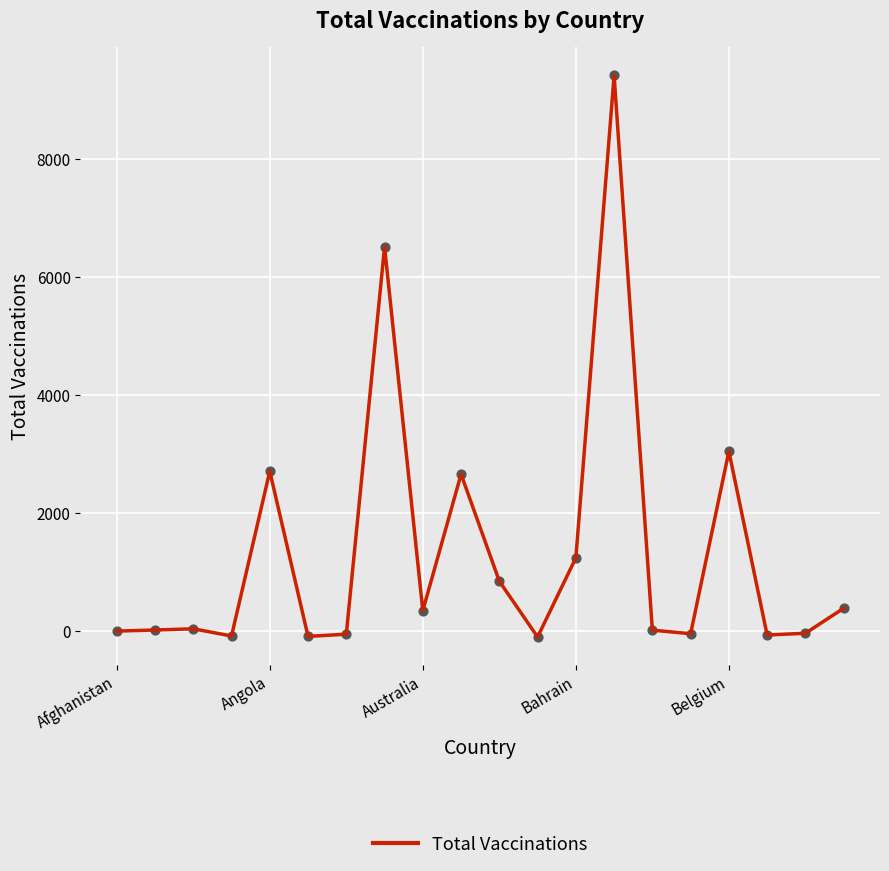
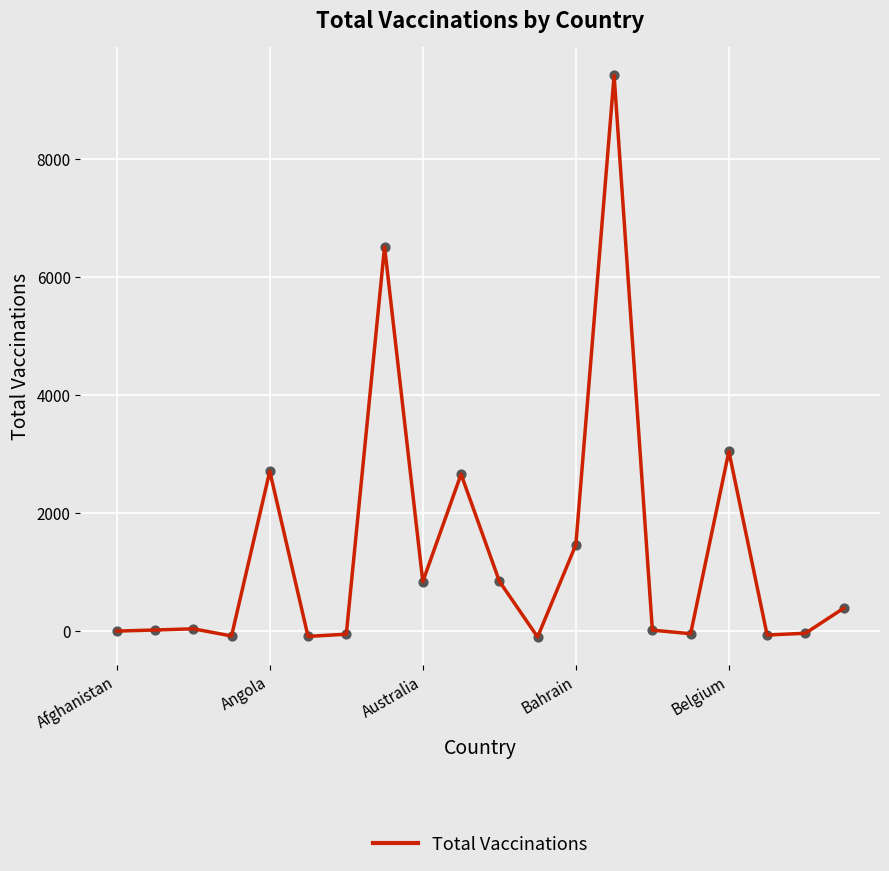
  {
    "Afghanistan": 0,
    "Angola": 2700,
-   "Australia": 300,
-   "Bahrain": 1200,
+   "Australia": 800,
+   "Bahrain": 1500,
    "Belgium": 3000
  }
